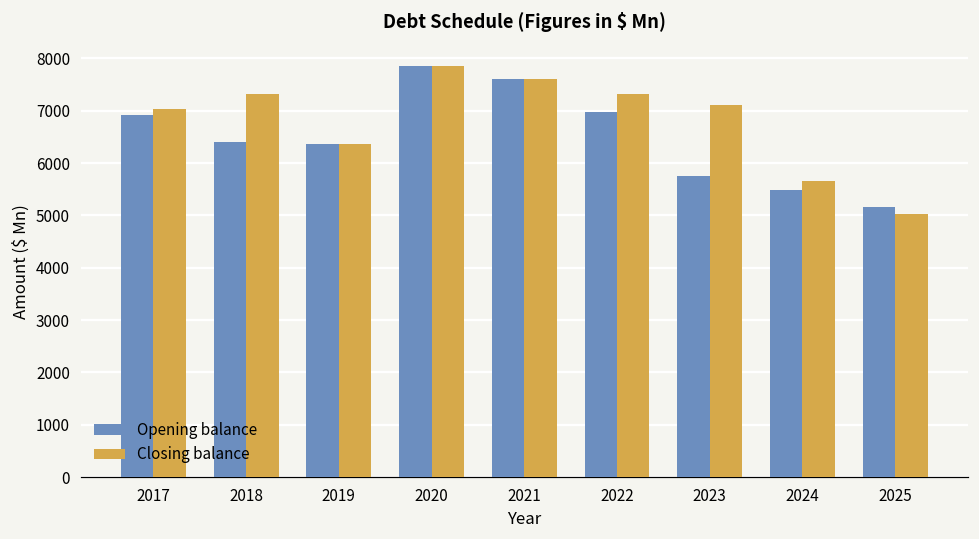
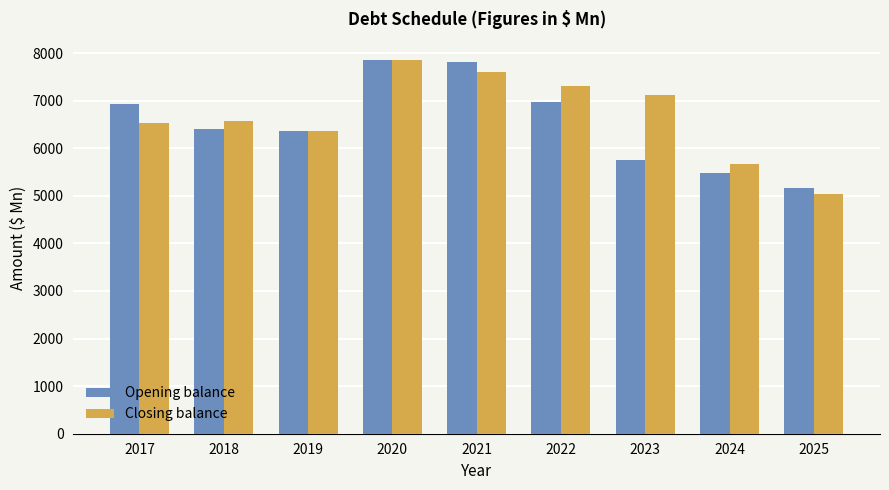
  {
    "Opening balance": {
      "2017": 6900,
      "2018": 6400,
      "2019": 6400,
      "2020": 7800,
-     "2021": 7600,
+     "2021": 7800,
      "2022": 7000,
      "2023": 5800,
      "2024": 5500,
      "2025": 5200
    },
    "Closing balance": {
-     "2017": 7000,
-     "2018": 7300,
+     "2017": 6500,
+     "2018": 6600,
      "2019": 6400,
      "2020": 7800,
      "2021": 7600,
      "2022": 7300,
      "2023": 7100,
      "2024": 5700,
      "2025": 5000
    }
  }
